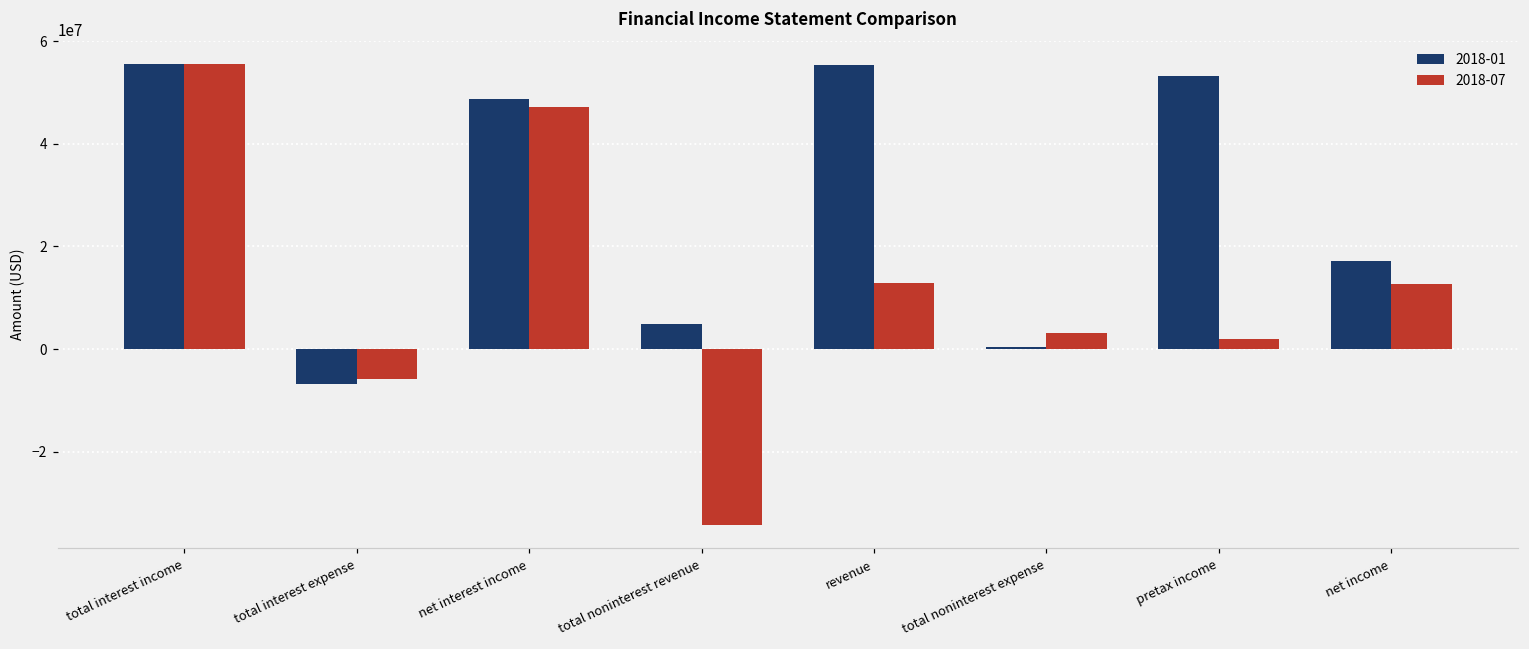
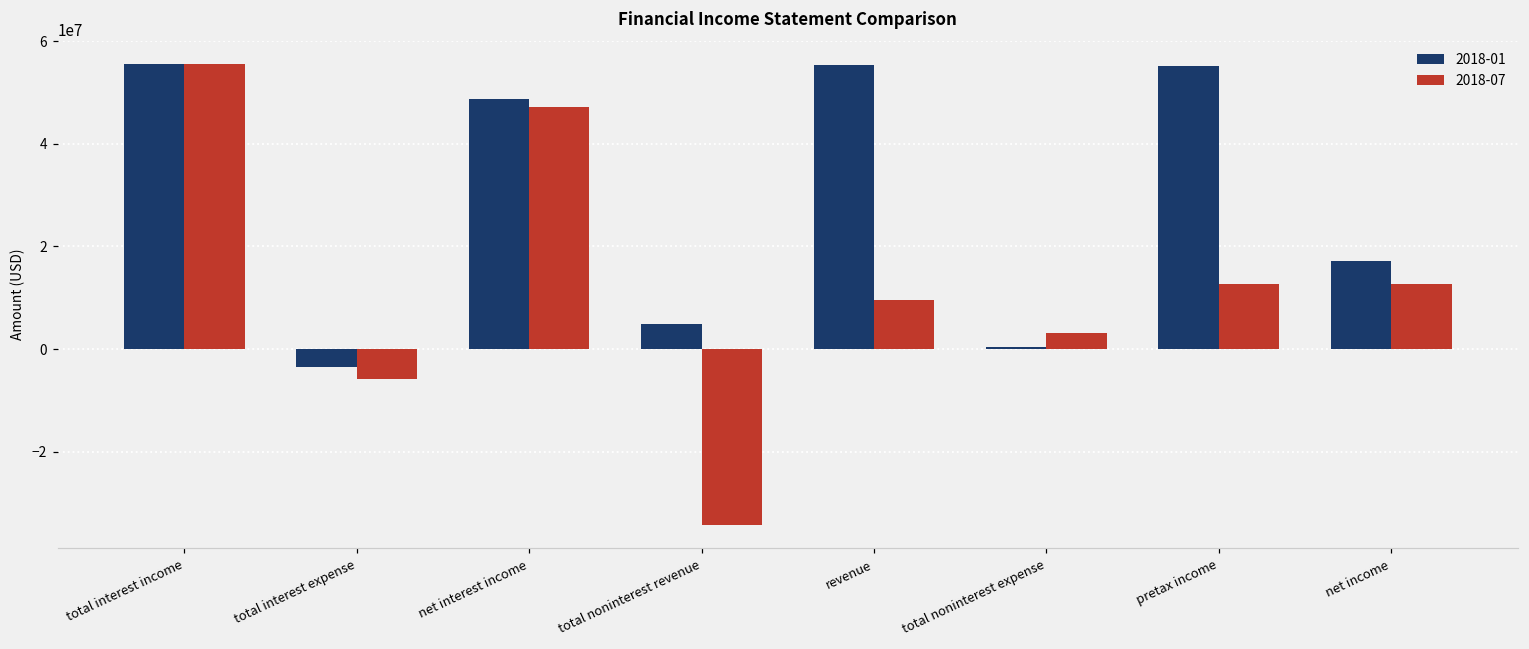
  {
    "2018-01": {
      "total interest income": 55000000,
-     "total interest expense": -7000000,
+     "total interest expense": -4000000,
      "net interest income": 49000000,
      "total noninterest revenue": 5000000,
      "revenue": 55000000,
-     "pretax income": 53000000,
+     "pretax income": 55000000,
      "net income": 17000000
    },
    "2018-07": {
      "total interest income": 56000000,
      "total interest expense": -6000000,
      "net interest income": 47000000,
      "total noninterest revenue": -34000000,
-     "revenue": 13000000,
+     "revenue": 10000000,
      "total noninterest expense": 3000000,
-     "pretax income": 2000000,
+     "pretax income": 13000000,
      "net income": 13000000
    }
  }
